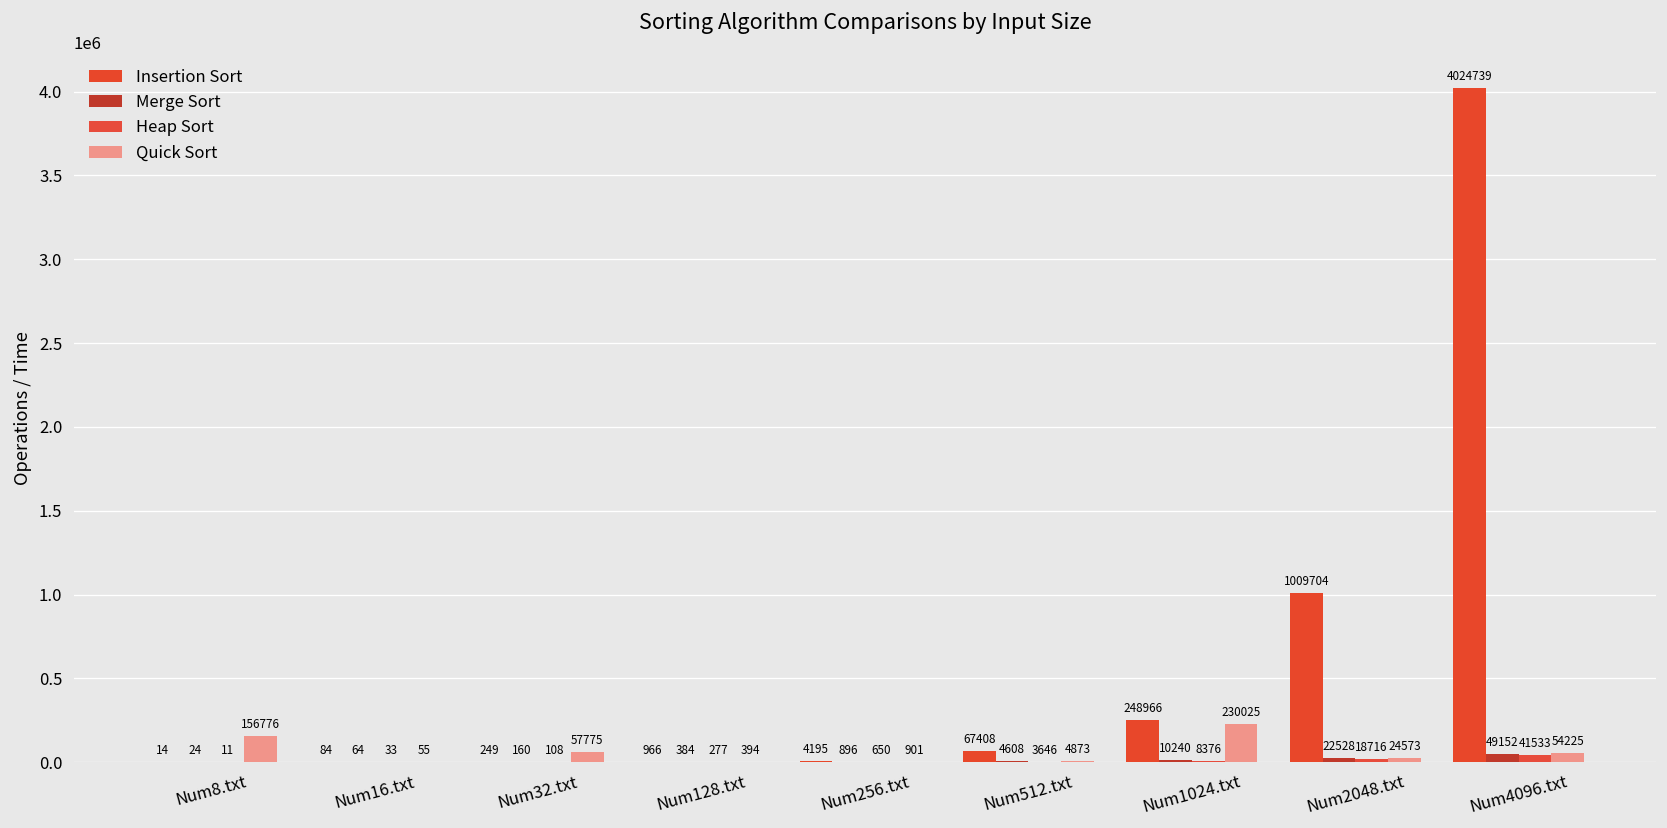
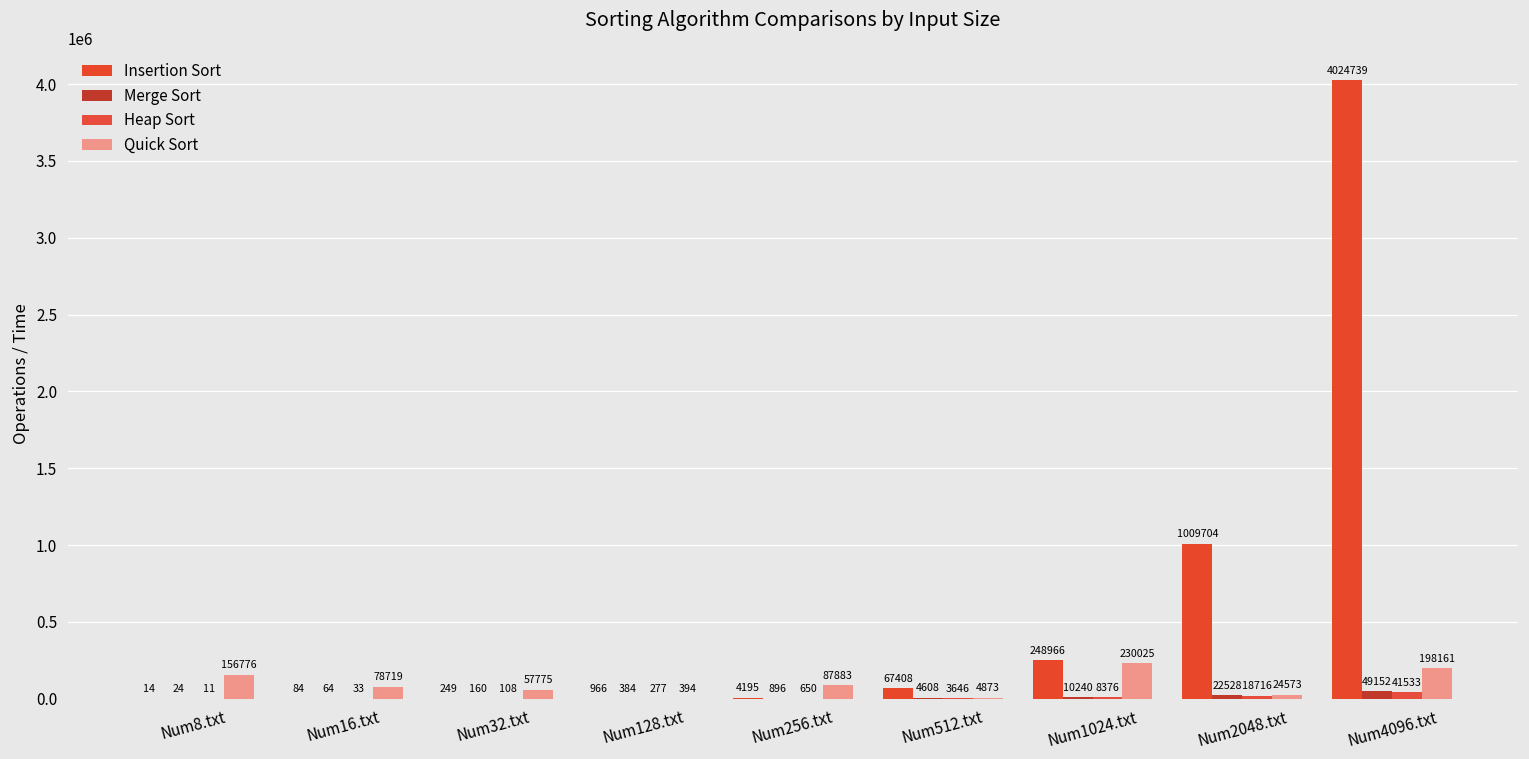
  {
    "Quick Sort": {
      "Num8.txt": 156776,
-     "Num16.txt": 55,
+     "Num16.txt": 78719,
      "Num32.txt": 57775,
      "Num128.txt": 394,
-     "Num256.txt": 901,
+     "Num256.txt": 87883,
      "Num512.txt": 4873,
      "Num1024.txt": 230025,
      "Num2048.txt": 24573,
-     "Num4096.txt": 54225
+     "Num4096.txt": 198161
    }
  }
